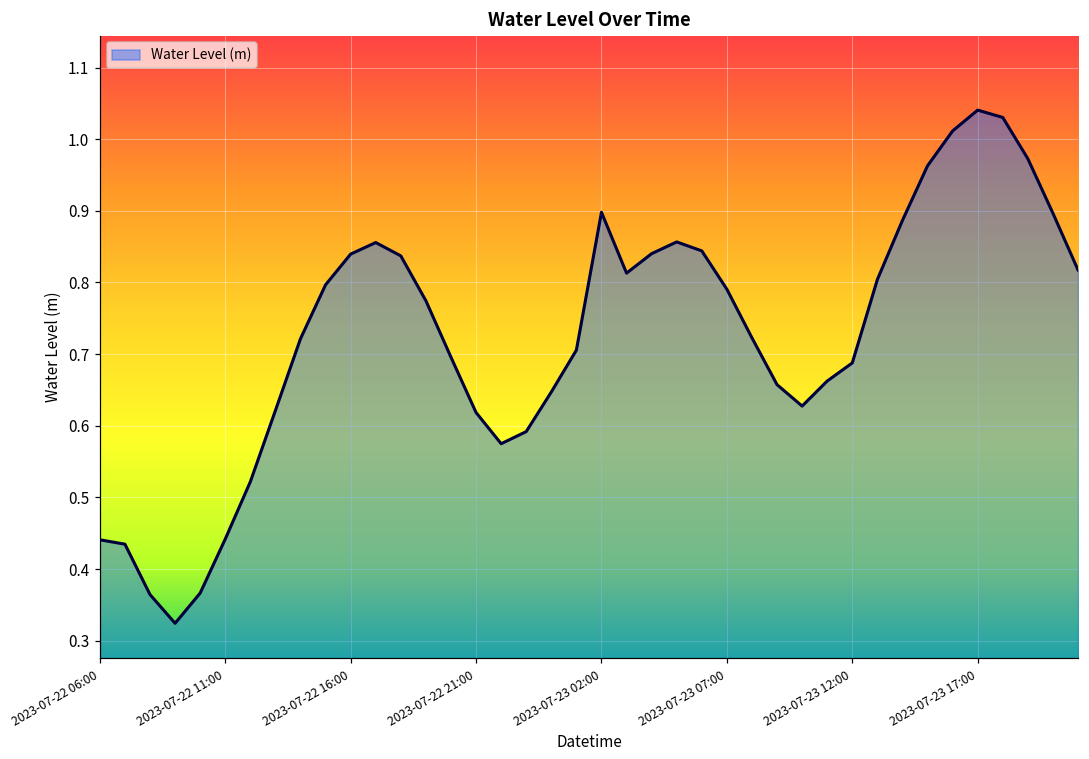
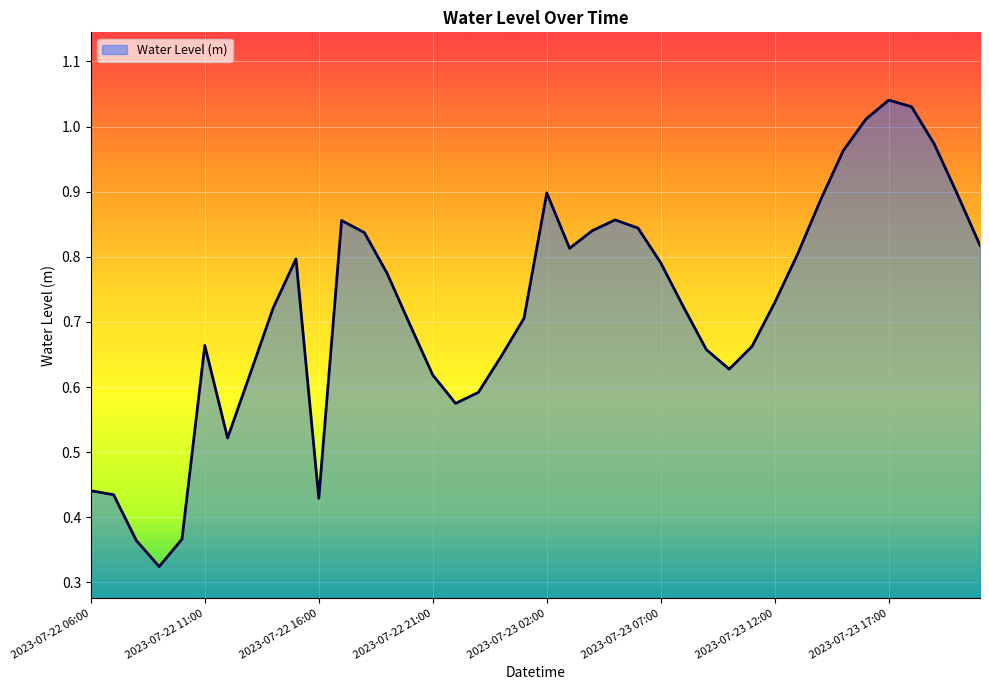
  {
    "2023-07-22 06:00": 0.44,
-   "2023-07-22 11:00": 0.44,
-   "2023-07-22 16:00": 0.84,
+   "2023-07-22 11:00": 0.66,
+   "2023-07-22 16:00": 0.43,
    "2023-07-22 21:00": 0.62,
    "2023-07-23 02:00": 0.90,
    "2023-07-23 07:00": 0.79,
-   "2023-07-23 12:00": 0.69,
+   "2023-07-23 12:00": 0.73,
    "2023-07-23 17:00": 1.04
  }
